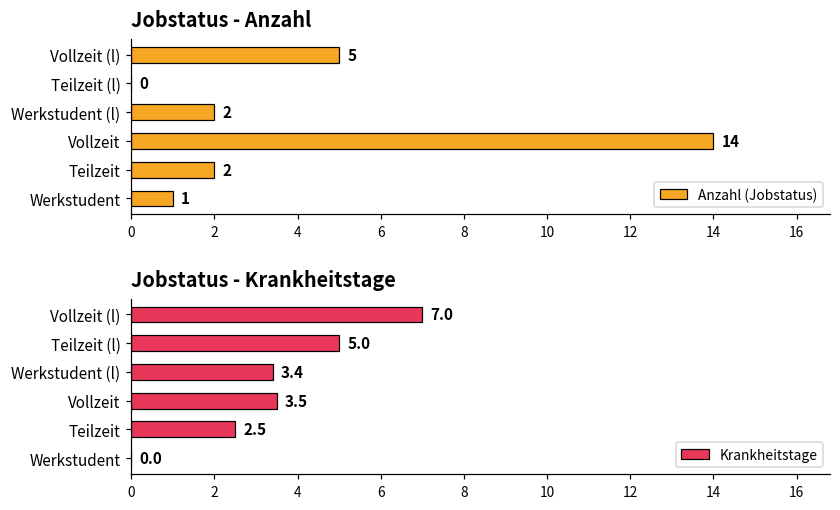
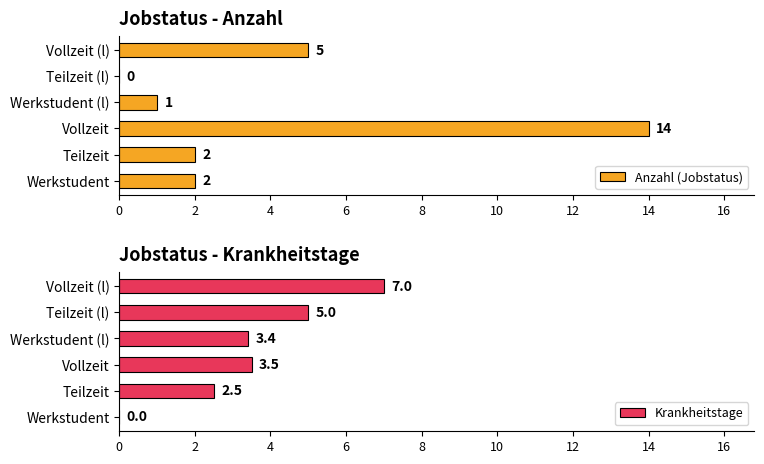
  {
    "Jobstatus - Anzahl": {
      "Vollzeit (l)": 5,
      "Teilzeit (l)": 0,
-     "Werkstudent (l)": 2,
+     "Werkstudent (l)": 1,
      "Vollzeit": 14,
      "Teilzeit": 2,
-     "Werkstudent": 1
+     "Werkstudent": 2
    },
    "Jobstatus - Krankheitstage": {
      "Vollzeit (l)": 7.0,
      "Teilzeit (l)": 5.0,
      "Werkstudent (l)": 3.4,
      "Vollzeit": 3.5,
      "Teilzeit": 2.5,
      "Werkstudent": 0.0
    }
  }
